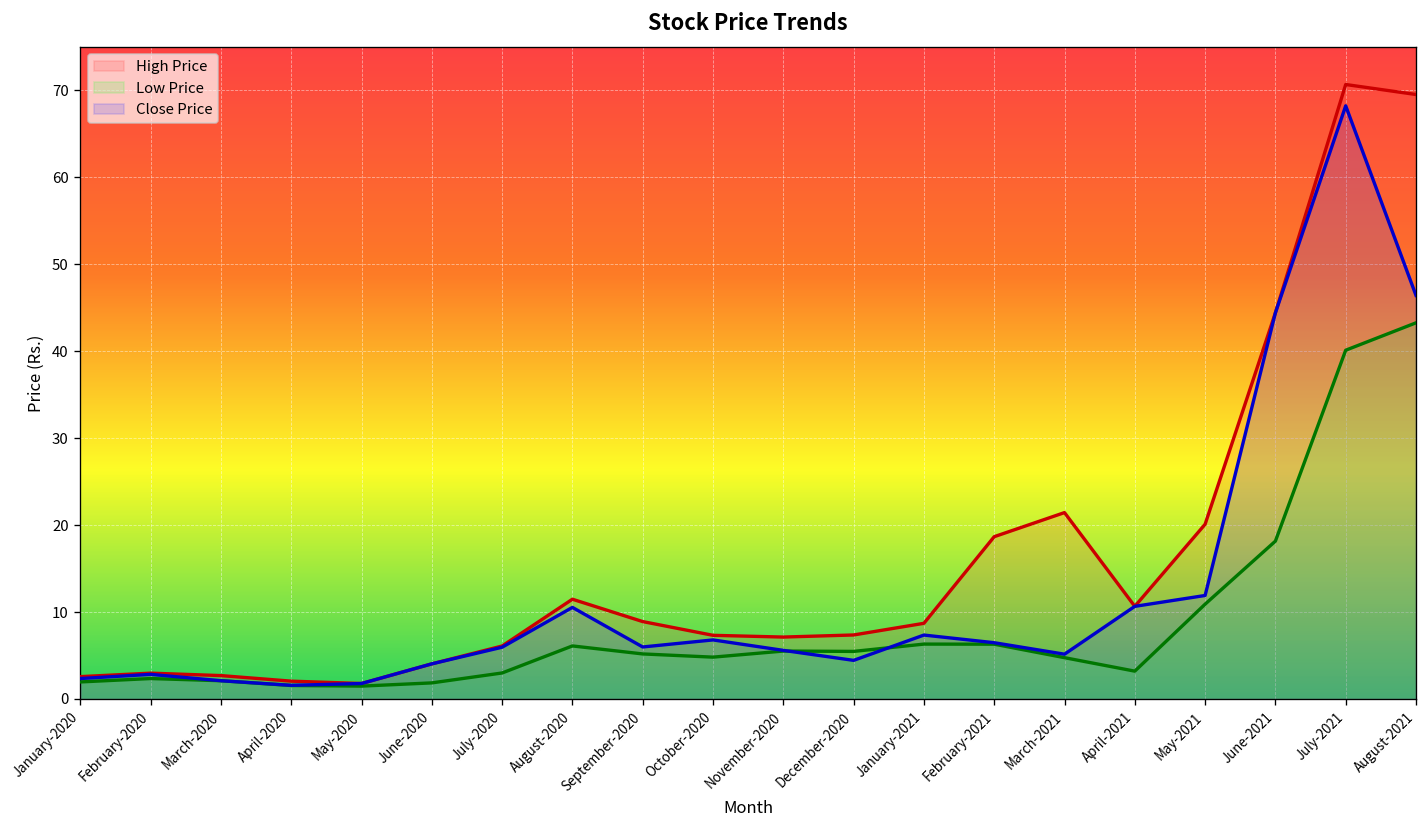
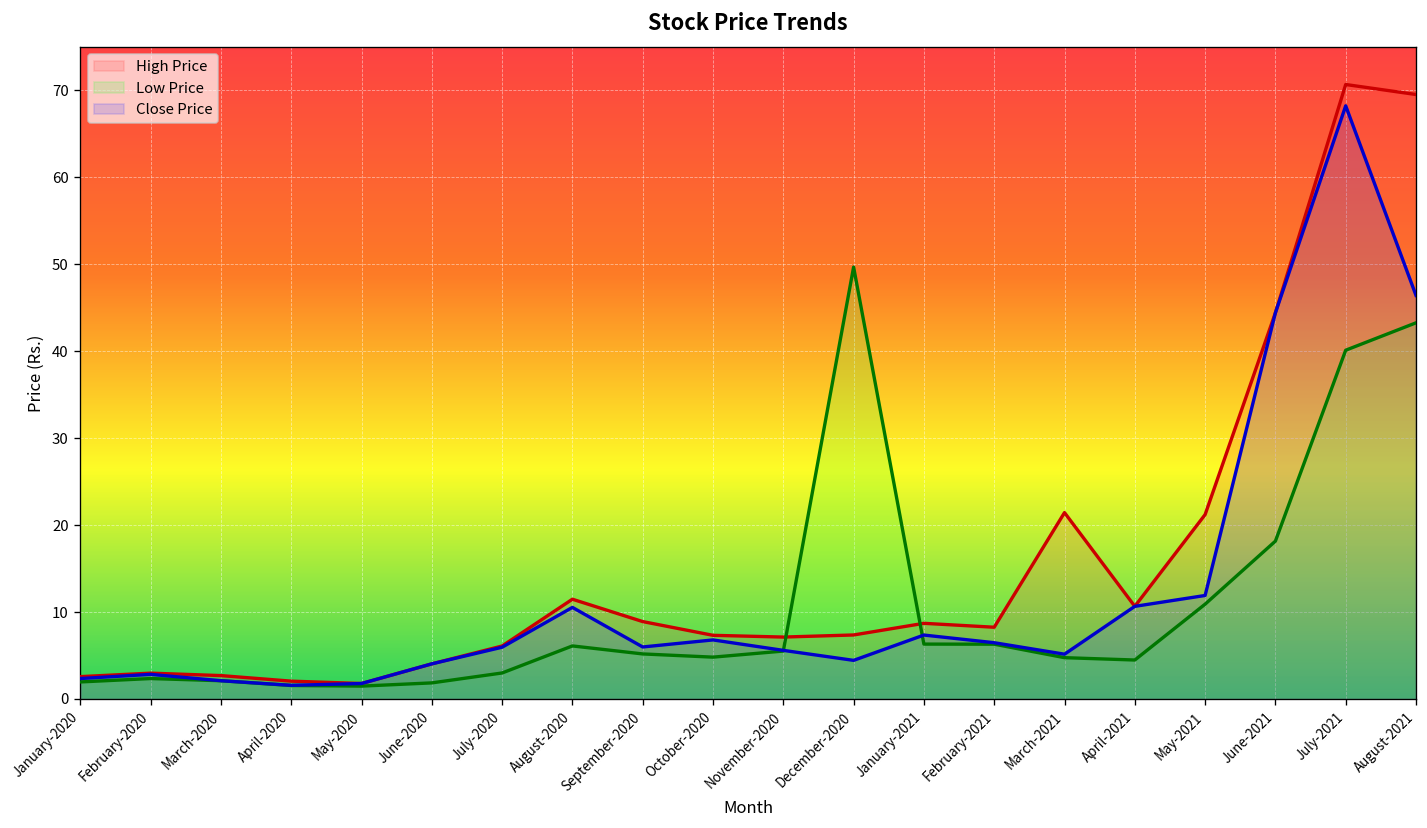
  {
    "High Price": {
      "March-2020": 3,
      "April-2020": 2,
      "August-2020": 11,
      "September-2020": 9,
      "October-2020": 7,
      "November-2020": 7,
      "December-2020": 7,
      "January-2021": 9,
-     "February-2021": 19,
+     "February-2021": 8,
      "March-2021": 21,
-     "May-2021": 20,
+     "May-2021": 21,
      "July-2021": 71,
      "August-2021": 70
    },
    "Low Price": {
      "January-2020": 2,
      "February-2020": 2,
      "June-2020": 2,
      "July-2020": 3,
      "August-2020": 6,
      "September-2020": 5,
      "October-2020": 5,
-     "December-2020": 5,
+     "December-2020": 50,
      "January-2021": 6,
      "March-2021": 5,
-     "April-2021": 3,
+     "April-2021": 4,
      "May-2021": 11,
      "June-2021": 18,
      "July-2021": 40,
      "August-2021": 43
    },
    "Close Price": {
      "August-2020": 11,
      "September-2020": 6,
      "October-2020": 7,
      "December-2020": 4,
      "January-2021": 7,
      "March-2021": 5,
      "May-2021": 12,
      "July-2021": 68,
      "August-2021": 46
    }
  }
